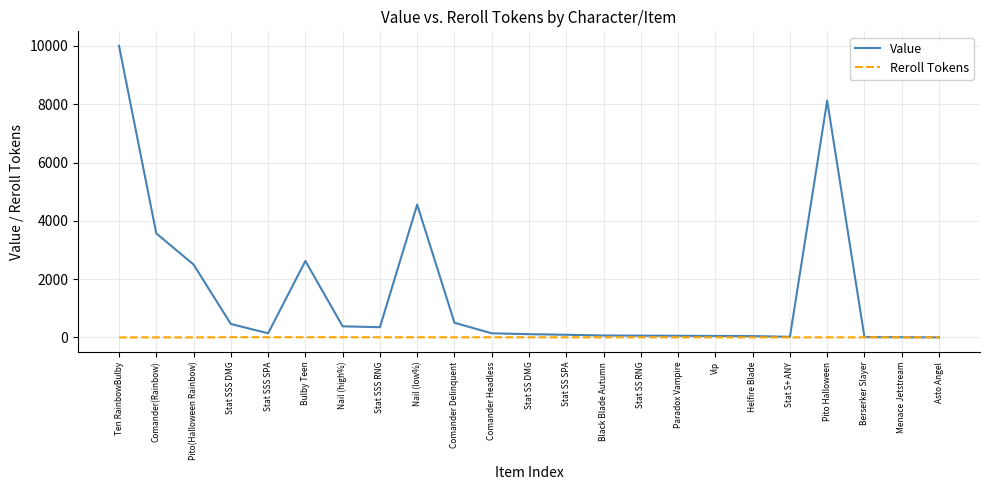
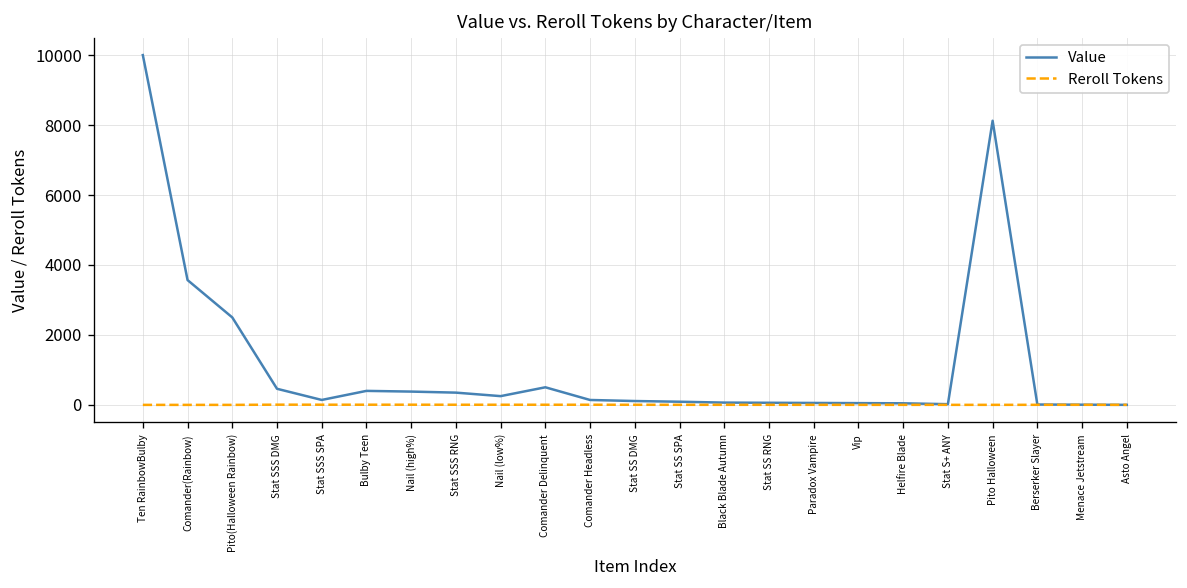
  {
    "Value": {
      "Ten RainbowBulby": 10000,
      "Comander(Rainbow)": 3600,
      "Pito(Halloween Rainbow)": 2500,
      "Stat SSS DMG": 500,
      "Stat SSS SPA": 100,
-     "Bulby Teen": 2600,
+     "Bulby Teen": 400,
      "Nail (high%)": 400,
      "Stat SSS RNG": 400,
-     "Nail (low%)": 4600,
+     "Nail (low%)": 300,
      "Comander Delinquent": 500,
      "Comander Headless": 100,
      "Stat SS DMG": 100,
      "Pito Halloween": 8100
    },
    "Reroll Tokens": {
      "Ten RainbowBulby": 0,
      "Comander(Rainbow)": 0,
      "Pito(Halloween Rainbow)": 0,
      "Stat SSS DMG": 0,
      "Stat SSS SPA": 0,
      "Bulby Teen": 0,
      "Nail (high%)": 0,
      "Stat SSS RNG": 0,
      "Nail (low%)": 0,
      "Comander Delinquent": 0,
      "Comander Headless": 0,
      "Stat SS DMG": 0,
      "Pito Halloween": 0
    }
  }
